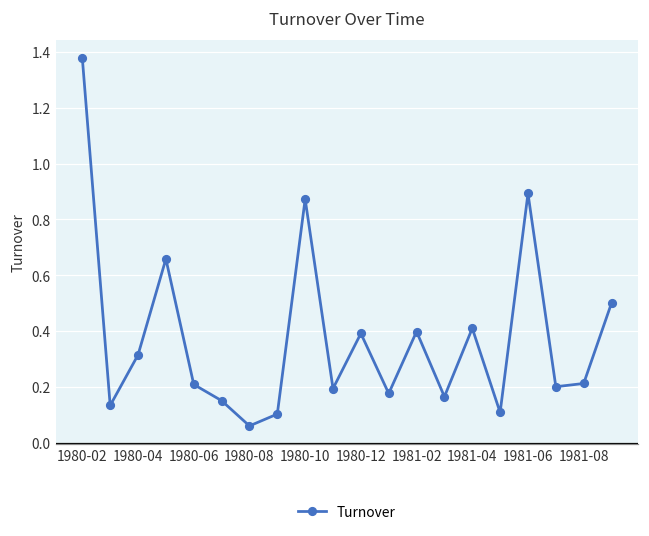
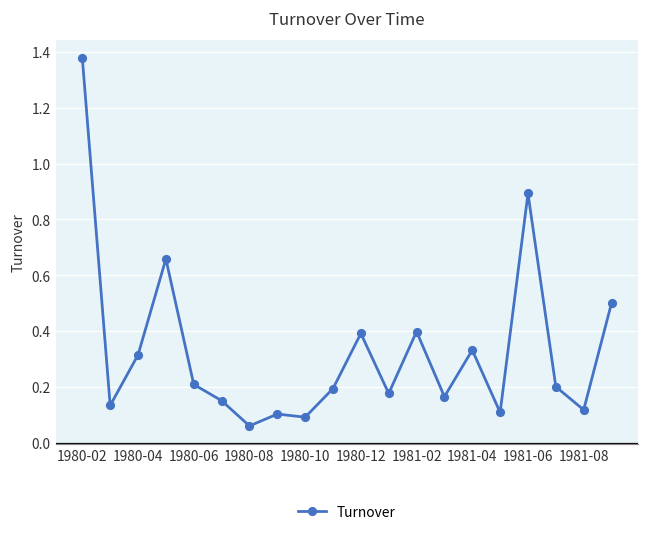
  {
    "1980-02": 1.38,
    "1980-04": 0.31,
    "1980-06": 0.21,
    "1980-08": 0.06,
-   "1980-10": 0.87,
+   "1980-10": 0.09,
    "1980-12": 0.39,
    "1981-02": 0.40,
-   "1981-04": 0.41,
+   "1981-04": 0.33,
    "1981-06": 0.89,
-   "1981-08": 0.21
+   "1981-08": 0.12
  }
